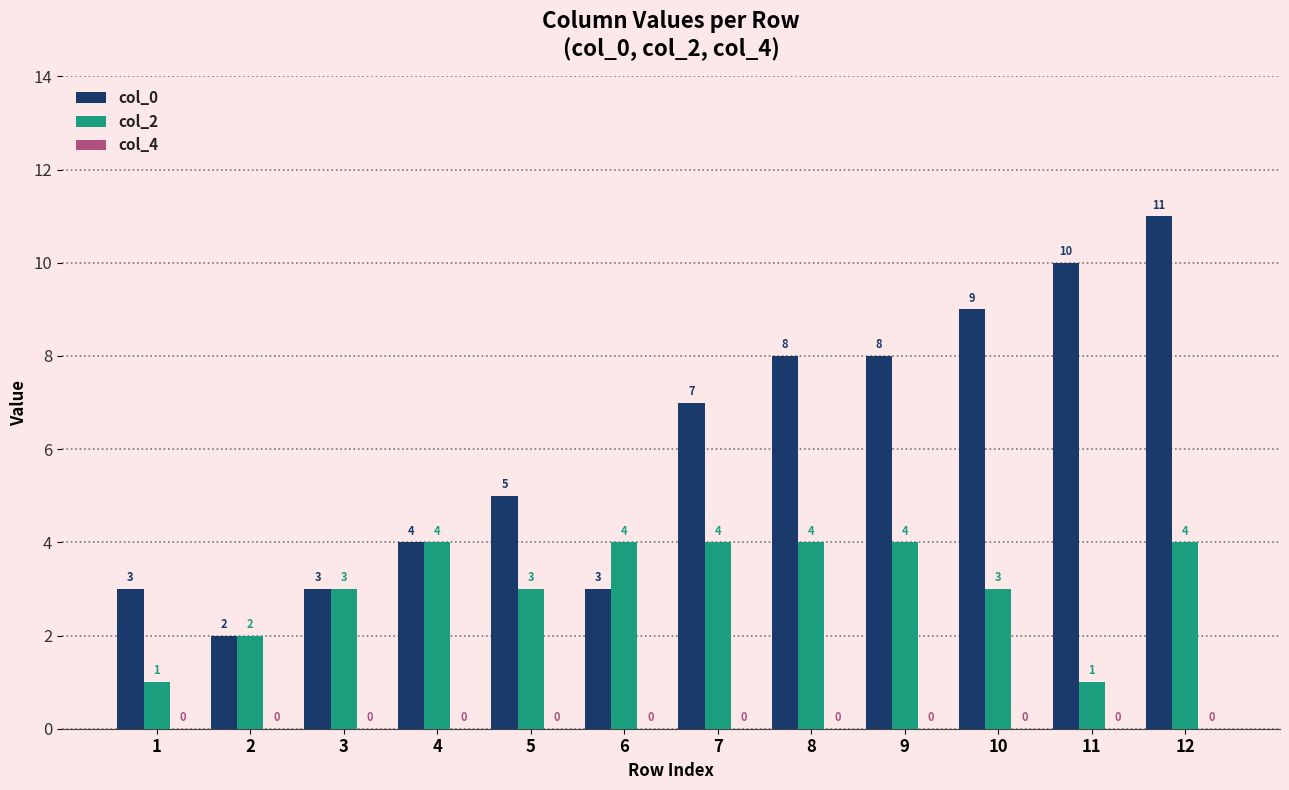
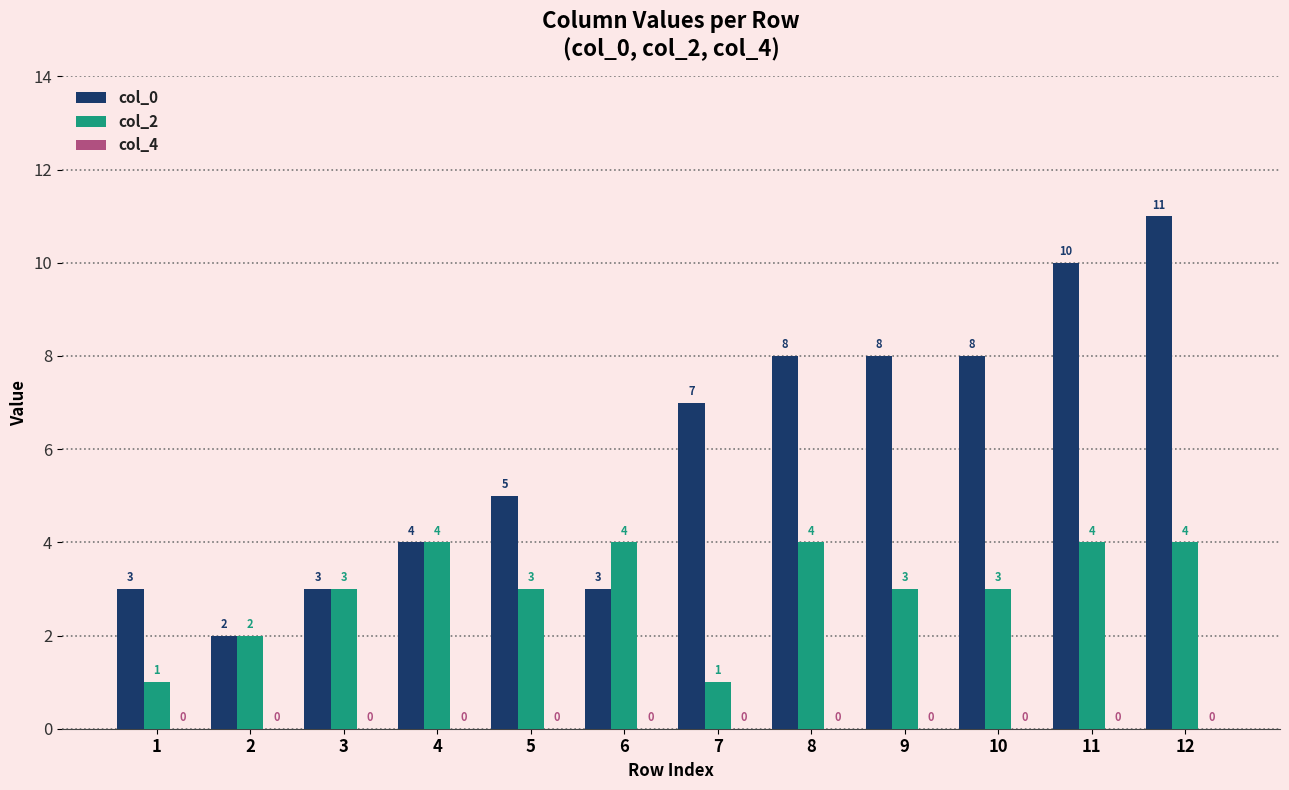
  {
    "col_0": {
      "1": 3,
      "2": 2,
      "3": 3,
      "4": 4,
      "5": 5,
      "6": 3,
      "7": 7,
      "8": 8,
      "9": 8,
-     "10": 9,
+     "10": 8,
      "11": 10,
      "12": 11
    },
    "col_2": {
      "1": 1,
      "2": 2,
      "3": 3,
      "4": 4,
      "5": 3,
      "6": 4,
-     "7": 4,
+     "7": 1,
      "8": 4,
-     "9": 4,
+     "9": 3,
      "10": 3,
-     "11": 1,
+     "11": 4,
      "12": 4
    },
    "col_4": {
      "1": 0,
      "2": 0,
      "3": 0,
      "4": 0,
      "5": 0,
      "6": 0,
      "7": 0,
      "8": 0,
      "9": 0,
      "10": 0,
      "11": 0,
      "12": 0
    }
  }
